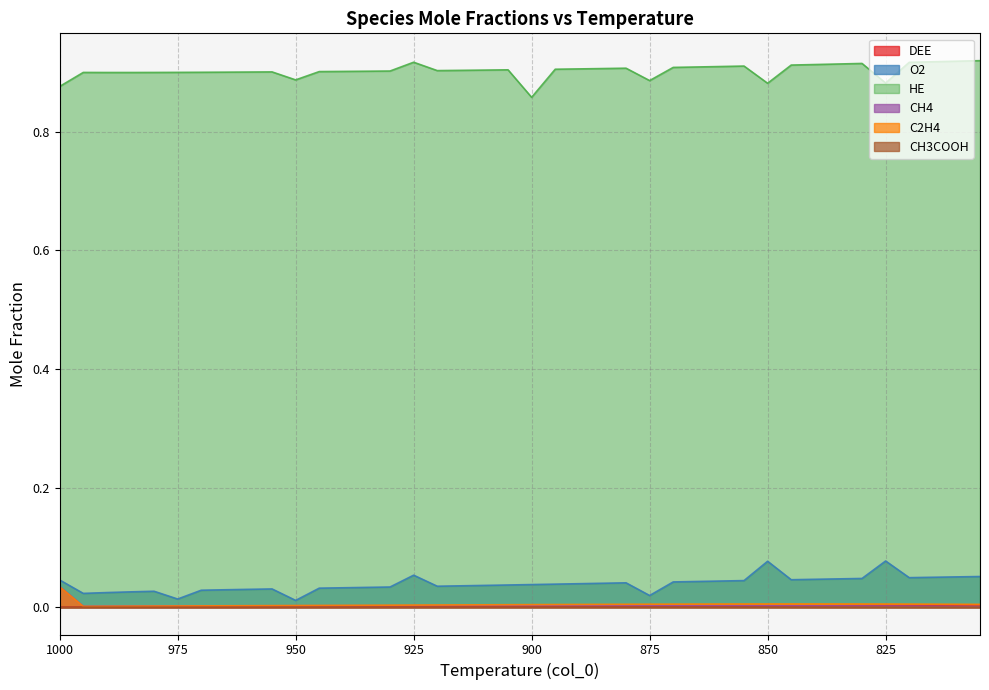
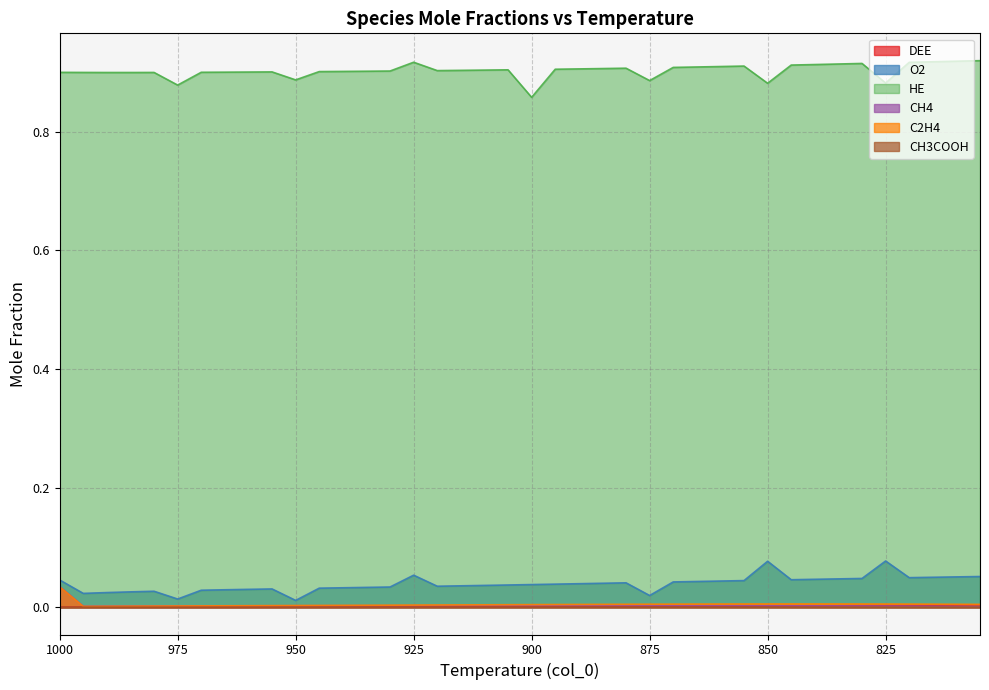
  {
    "O2": {
      "1000": 0.05,
      "975": 0.01,
      "950": 0.01,
      "925": 0.05,
      "900": 0.04,
      "875": 0.02,
      "850": 0.08,
      "825": 0.08
    },
    "HE": {
-     "1000": 0.88,
-     "975": 0.90,
+     "1000": 0.90,
+     "975": 0.88,
      "950": 0.89,
      "925": 0.92,
      "900": 0.86,
      "875": 0.89,
      "850": 0.88
    }
  }
